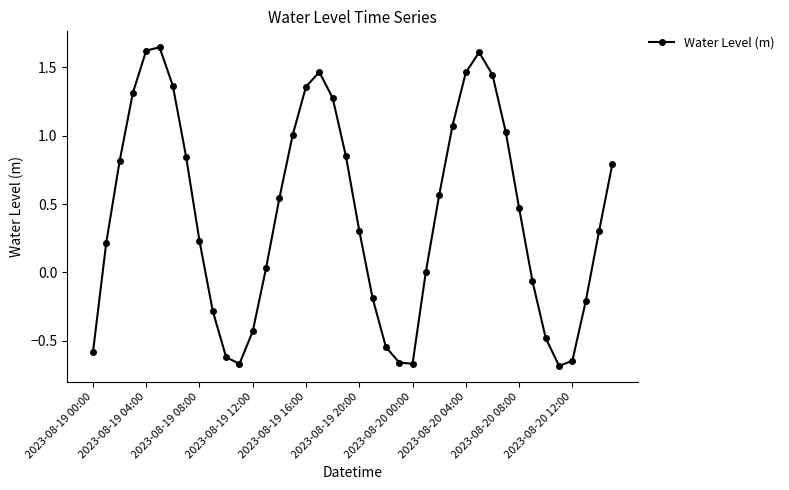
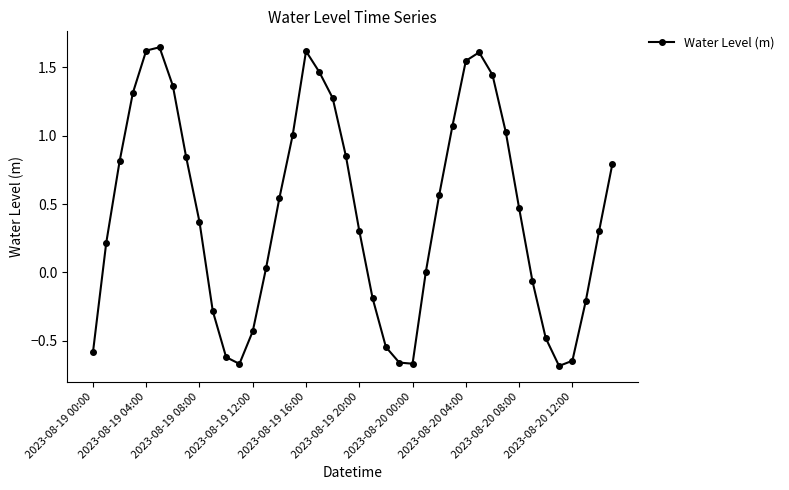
  {
    "2023-08-19 00:00": -0.59,
    "2023-08-19 04:00": 1.62,
-   "2023-08-19 08:00": 0.23,
+   "2023-08-19 08:00": 0.37,
    "2023-08-19 12:00": -0.43,
-   "2023-08-19 16:00": 1.36,
+   "2023-08-19 16:00": 1.62,
    "2023-08-19 20:00": 0.30,
    "2023-08-20 00:00": -0.67,
-   "2023-08-20 04:00": 1.46,
+   "2023-08-20 04:00": 1.55,
    "2023-08-20 08:00": 0.47,
    "2023-08-20 12:00": -0.65
  }
